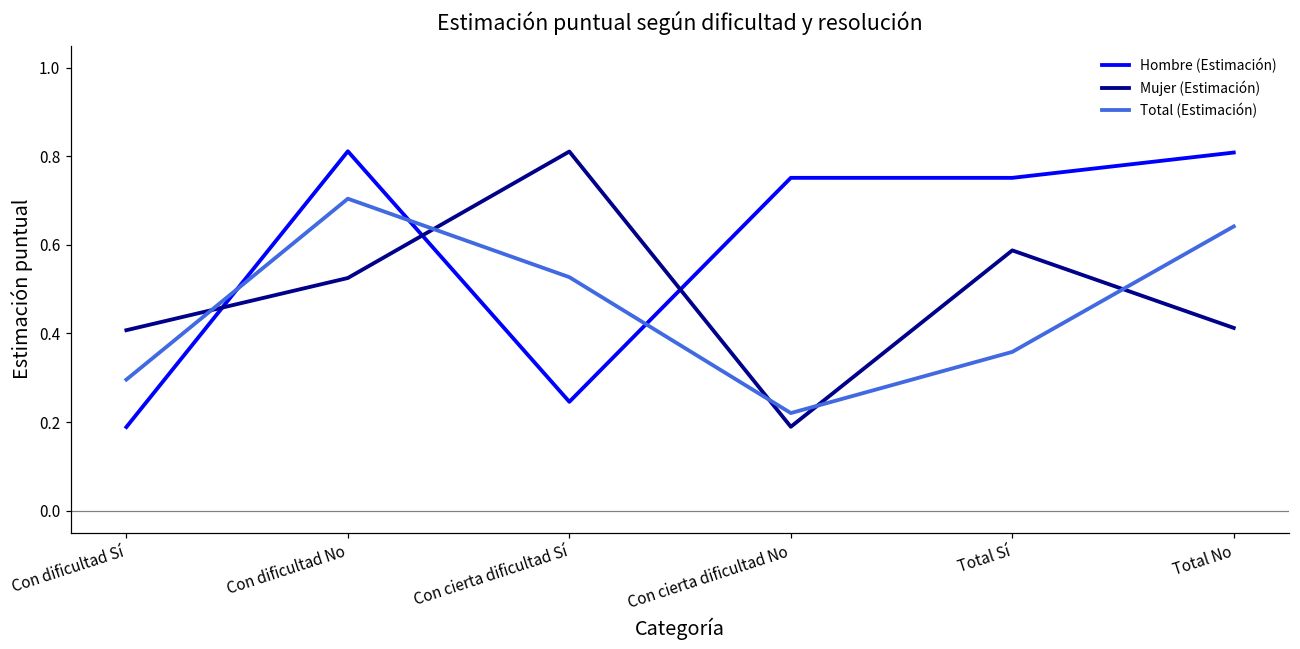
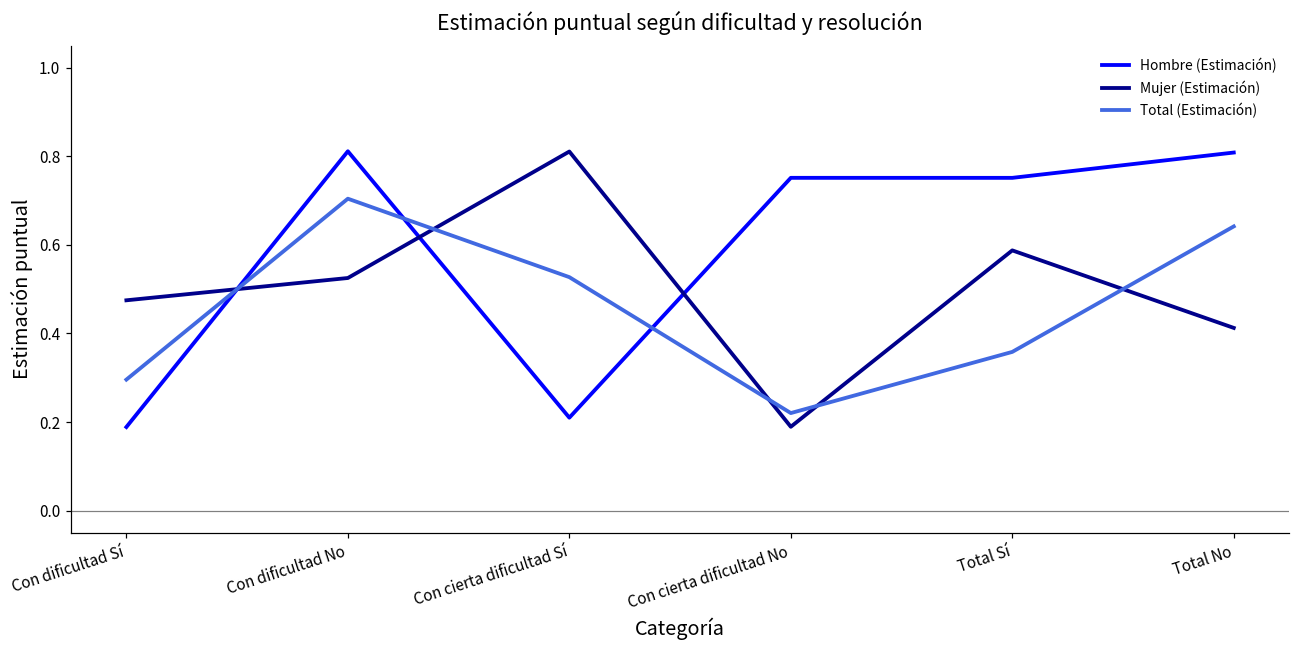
  {
    "Hombre (Estimación)": {
      "Con dificultad Sí": 0.19,
      "Con dificultad No": 0.81,
-     "Con cierta dificultad Sí": 0.25,
+     "Con cierta dificultad Sí": 0.21,
      "Con cierta dificultad No": 0.75,
      "Total Sí": 0.75,
      "Total No": 0.81
    },
    "Mujer (Estimación)": {
-     "Con dificultad Sí": 0.41,
+     "Con dificultad Sí": 0.47,
      "Con dificultad No": 0.53,
      "Con cierta dificultad Sí": 0.81,
      "Con cierta dificultad No": 0.19,
      "Total Sí": 0.59,
      "Total No": 0.41
    },
    "Total (Estimación)": {
      "Con dificultad Sí": 0.30,
      "Con dificultad No": 0.70,
      "Con cierta dificultad Sí": 0.53,
      "Con cierta dificultad No": 0.22,
      "Total Sí": 0.36,
      "Total No": 0.64
    }
  }
